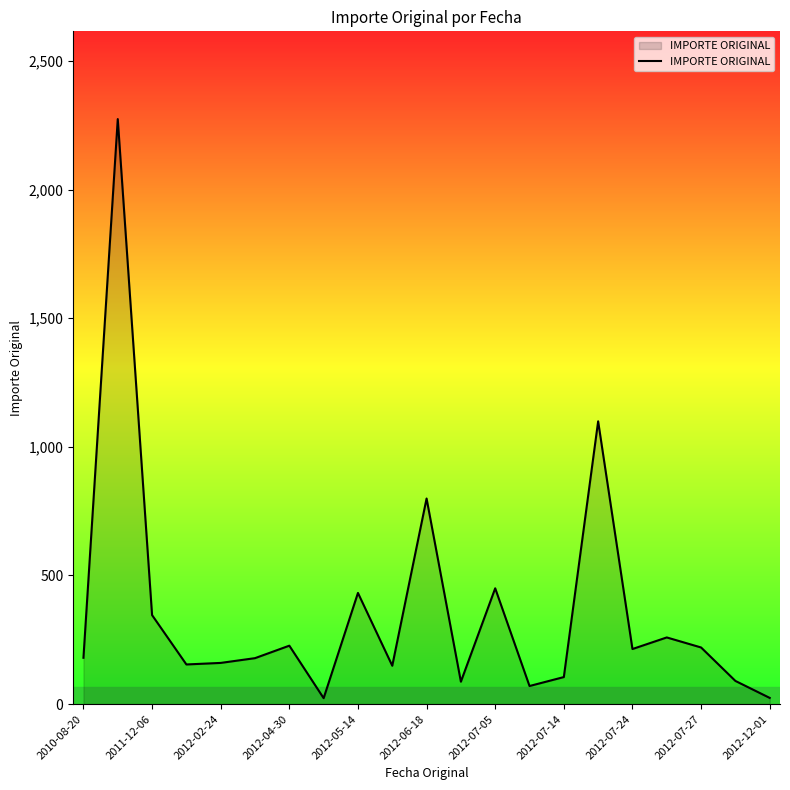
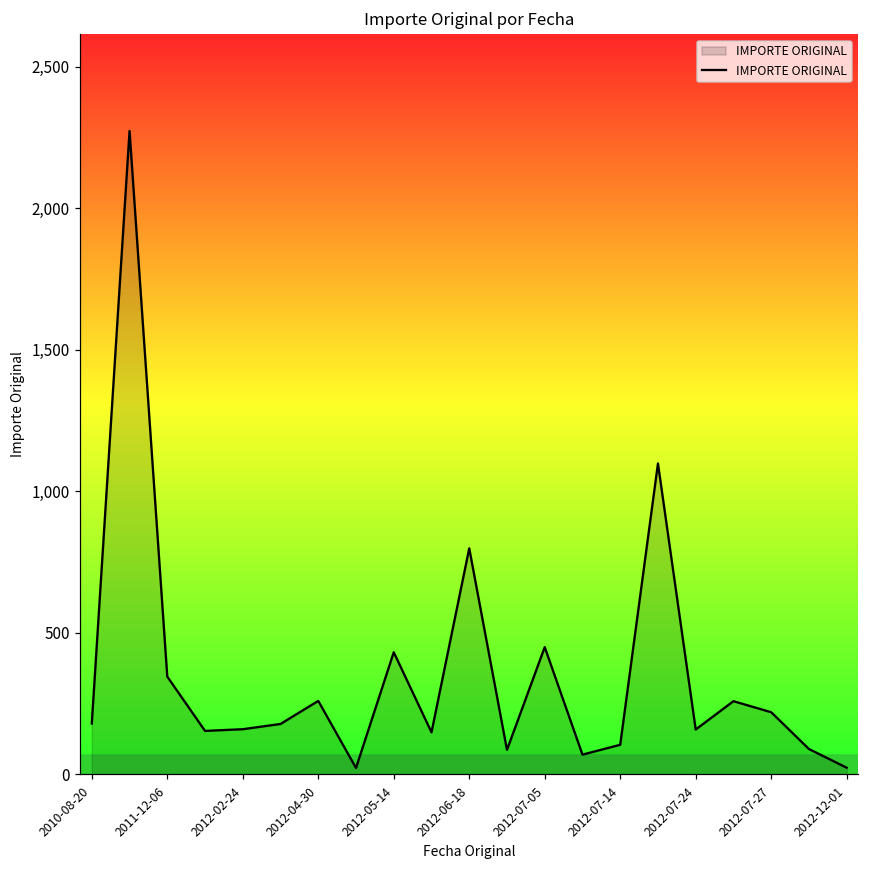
  {
    "2011-12-06": 350,
-   "2012-04-30": 230,
+   "2012-04-30": 260,
    "2012-05-14": 430,
    "2012-06-18": 800,
    "2012-07-05": 450,
    "2012-07-14": 110,
-   "2012-07-24": 210,
+   "2012-07-24": 160,
    "2012-07-27": 220
  }
